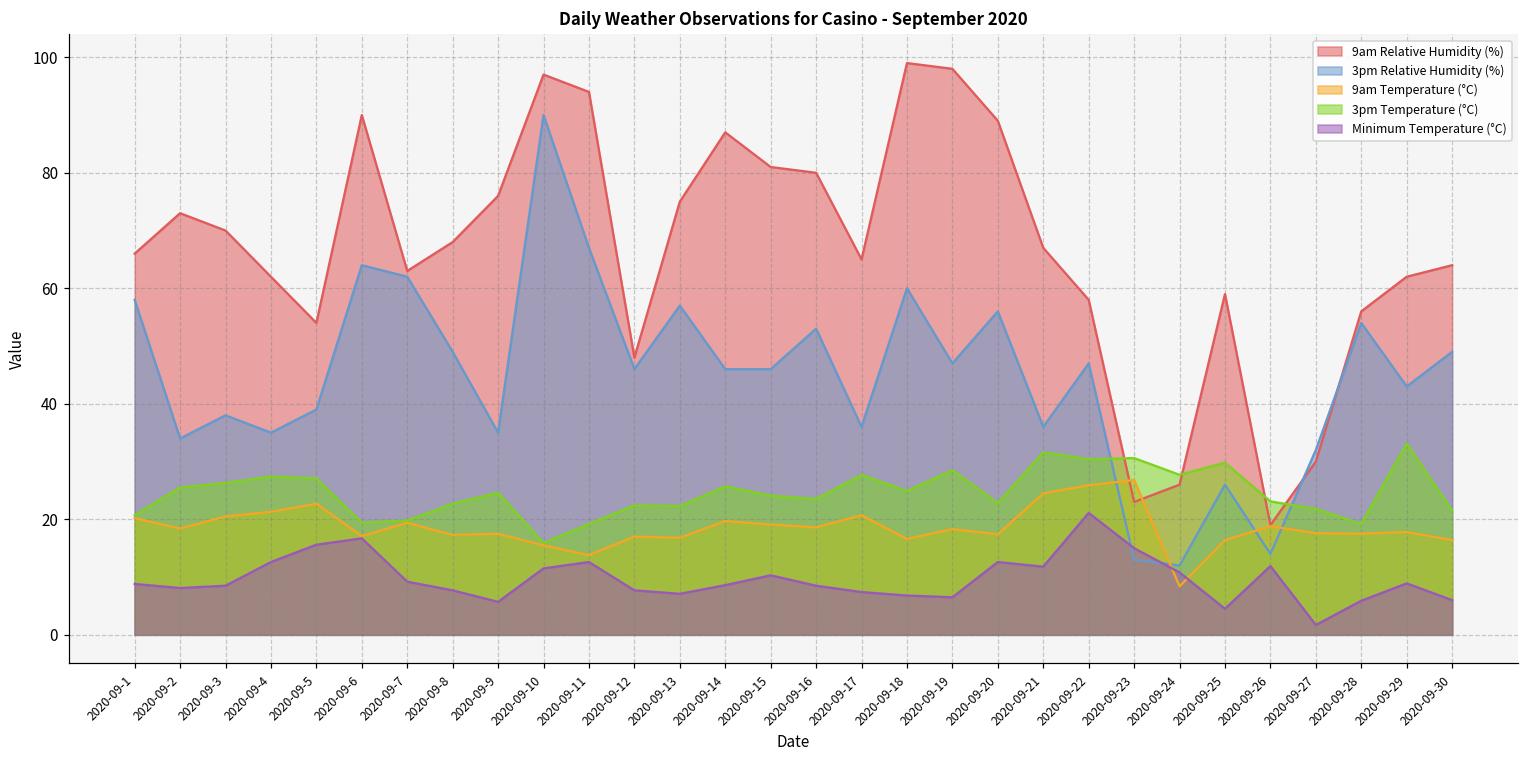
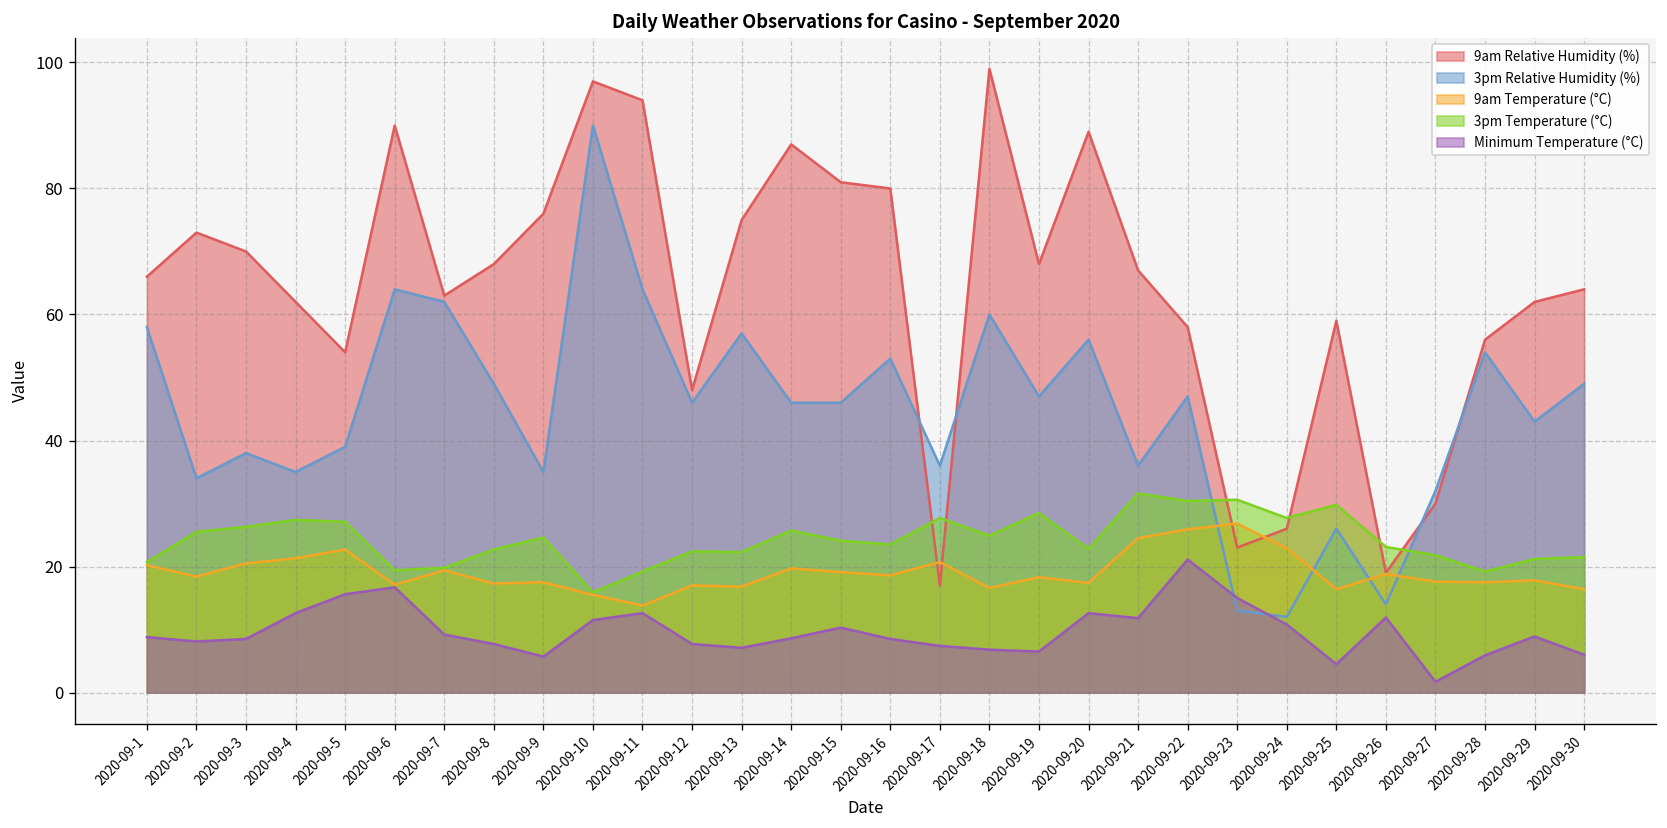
  {
    "9am Relative Humidity (%)": {
      "2020-09-1": 66,
      "2020-09-2": 73,
      "2020-09-3": 70,
      "2020-09-4": 62,
      "2020-09-5": 54,
      "2020-09-6": 90,
      "2020-09-7": 63,
      "2020-09-8": 68,
      "2020-09-9": 76,
      "2020-09-10": 97,
      "2020-09-11": 94,
      "2020-09-12": 48,
      "2020-09-13": 75,
      "2020-09-14": 87,
      "2020-09-15": 81,
      "2020-09-16": 80,
-     "2020-09-17": 65,
+     "2020-09-17": 17,
      "2020-09-18": 99,
-     "2020-09-19": 98,
+     "2020-09-19": 68,
      "2020-09-20": 89,
      "2020-09-21": 67,
      "2020-09-22": 58,
      "2020-09-23": 23,
      "2020-09-24": 26,
      "2020-09-25": 59,
      "2020-09-27": 30,
      "2020-09-28": 56,
      "2020-09-29": 62,
      "2020-09-30": 64
    },
    "3pm Relative Humidity (%)": {
      "2020-09-1": 58,
      "2020-09-2": 34,
      "2020-09-3": 38,
      "2020-09-4": 35,
      "2020-09-5": 39,
      "2020-09-6": 64,
      "2020-09-7": 62,
      "2020-09-8": 49,
      "2020-09-9": 35,
      "2020-09-10": 90,
-     "2020-09-11": 67,
+     "2020-09-11": 64,
      "2020-09-12": 46,
      "2020-09-13": 57,
      "2020-09-14": 46,
      "2020-09-15": 46,
      "2020-09-16": 53,
      "2020-09-17": 36,
      "2020-09-18": 60,
      "2020-09-19": 47,
      "2020-09-20": 56,
      "2020-09-21": 36,
      "2020-09-22": 47,
      "2020-09-23": 13,
      "2020-09-24": 12,
      "2020-09-25": 26,
      "2020-09-26": 14,
      "2020-09-27": 32,
      "2020-09-28": 54,
      "2020-09-29": 43,
      "2020-09-30": 49
    },
    "9am Temperature (°C)": {
      "2020-09-1": 20,
      "2020-09-2": 18,
      "2020-09-3": 21,
      "2020-09-4": 21,
      "2020-09-5": 23,
      "2020-09-8": 17,
      "2020-09-9": 18,
      "2020-09-11": 14,
      "2020-09-12": 17,
      "2020-09-13": 17,
      "2020-09-14": 20,
      "2020-09-15": 19,
      "2020-09-16": 19,
      "2020-09-17": 21,
      "2020-09-18": 17,
      "2020-09-19": 18,
      "2020-09-20": 17,
      "2020-09-21": 25,
      "2020-09-22": 26,
      "2020-09-23": 27,
-     "2020-09-24": 8,
+     "2020-09-24": 23,
      "2020-09-25": 16,
      "2020-09-27": 18,
      "2020-09-28": 18,
      "2020-09-29": 18,
      "2020-09-30": 16
    },
    "3pm Temperature (°C)": {
      "2020-09-1": 21,
      "2020-09-2": 26,
      "2020-09-3": 26,
      "2020-09-4": 27,
      "2020-09-5": 27,
      "2020-09-6": 19,
      "2020-09-8": 23,
      "2020-09-9": 25,
      "2020-09-11": 19,
      "2020-09-12": 22,
      "2020-09-13": 22,
      "2020-09-14": 26,
      "2020-09-15": 24,
      "2020-09-16": 24,
      "2020-09-17": 28,
      "2020-09-18": 25,
      "2020-09-19": 29,
      "2020-09-20": 23,
      "2020-09-21": 32,
      "2020-09-22": 30,
      "2020-09-23": 31,
      "2020-09-24": 28,
      "2020-09-25": 30,
      "2020-09-26": 23,
      "2020-09-27": 22,
      "2020-09-28": 19,
-     "2020-09-29": 33,
+     "2020-09-29": 21,
      "2020-09-30": 22
    },
    "Minimum Temperature (°C)": {
      "2020-09-1": 9,
      "2020-09-2": 8,
      "2020-09-3": 9,
      "2020-09-4": 13,
      "2020-09-5": 16,
      "2020-09-7": 9,
      "2020-09-8": 8,
      "2020-09-9": 6,
      "2020-09-10": 12,
      "2020-09-11": 13,
      "2020-09-12": 8,
      "2020-09-13": 7,
      "2020-09-14": 9,
      "2020-09-15": 10,
      "2020-09-16": 9,
      "2020-09-17": 7,
      "2020-09-18": 7,
      "2020-09-19": 7,
      "2020-09-20": 13,
      "2020-09-21": 12,
      "2020-09-22": 21,
      "2020-09-23": 15,
      "2020-09-24": 11,
      "2020-09-25": 5,
      "2020-09-26": 12,
      "2020-09-27": 2,
      "2020-09-28": 6,
      "2020-09-29": 9,
      "2020-09-30": 6
    }
  }
